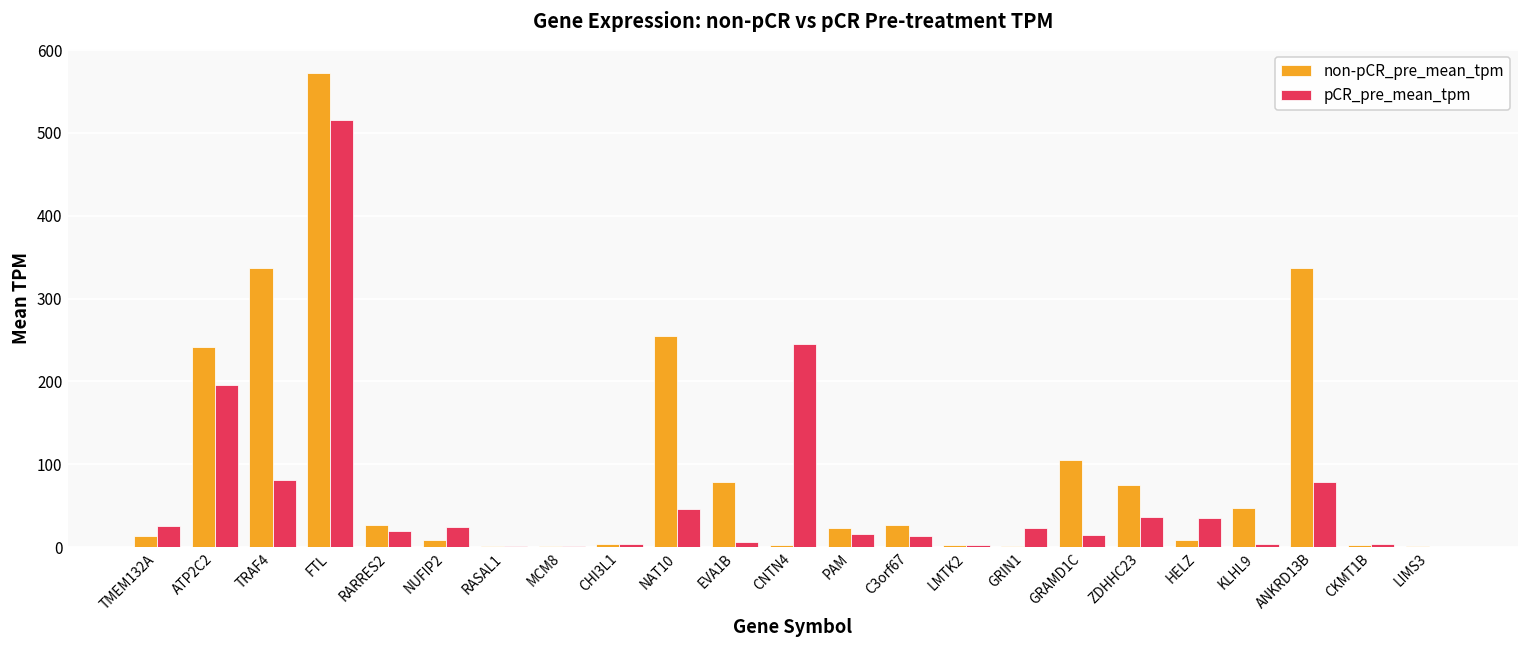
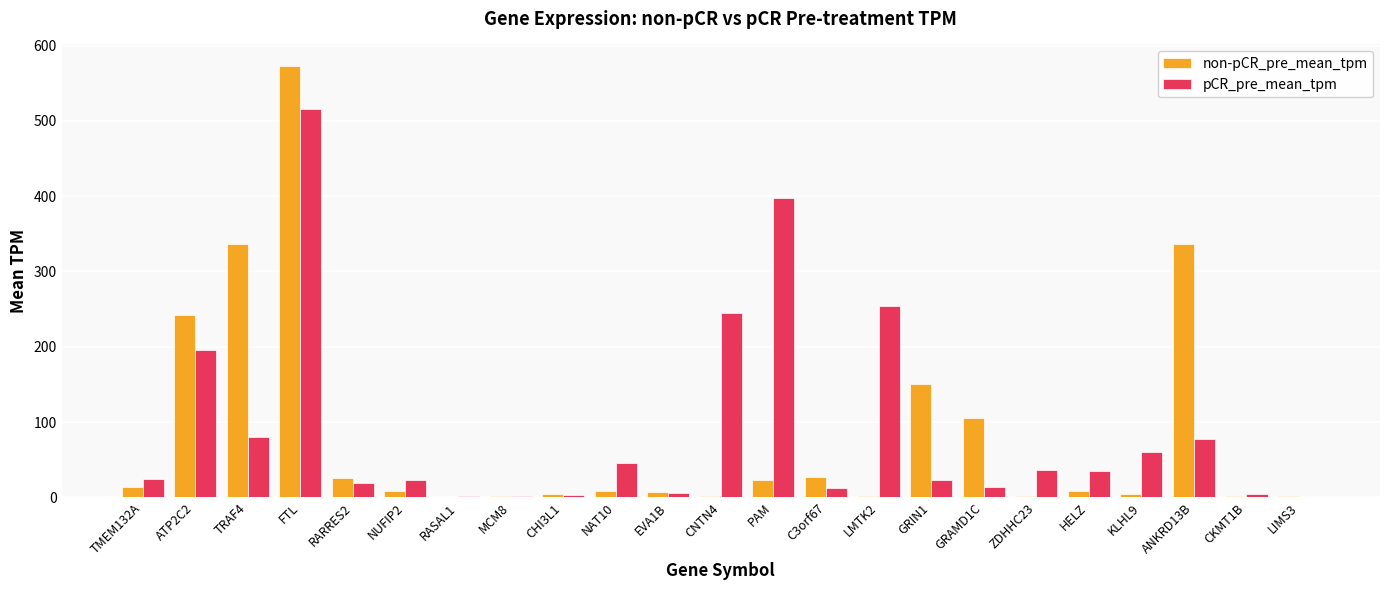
  {
    "non-pCR_pre_mean_tpm": {
      "TMEM132A": 10,
      "ATP2C2": 240,
      "TRAF4": 340,
      "FTL": 570,
      "RARRES2": 30,
      "NUFIP2": 10,
      "CHI3L1": 0,
-     "NAT10": 250,
-     "EVA1B": 80,
+     "NAT10": 10,
+     "EVA1B": 10,
      "PAM": 20,
      "C3orf67": 30,
-     "GRIN1": 0,
+     "GRIN1": 150,
      "GRAMD1C": 100,
-     "ZDHHC23": 70,
+     "ZDHHC23": 0,
      "HELZ": 10,
-     "KLHL9": 50,
+     "KLHL9": 0,
      "ANKRD13B": 340
    },
    "pCR_pre_mean_tpm": {
      "TMEM132A": 20,
      "ATP2C2": 200,
      "TRAF4": 80,
      "FTL": 520,
      "RARRES2": 20,
      "NUFIP2": 20,
      "CHI3L1": 0,
      "NAT10": 50,
      "EVA1B": 10,
      "CNTN4": 240,
-     "PAM": 20,
+     "PAM": 400,
      "C3orf67": 10,
-     "LMTK2": 0,
+     "LMTK2": 250,
      "GRIN1": 20,
      "GRAMD1C": 10,
      "ZDHHC23": 40,
      "HELZ": 30,
-     "KLHL9": 0,
+     "KLHL9": 60,
      "ANKRD13B": 80,
      "CKMT1B": 0
    }
  }
